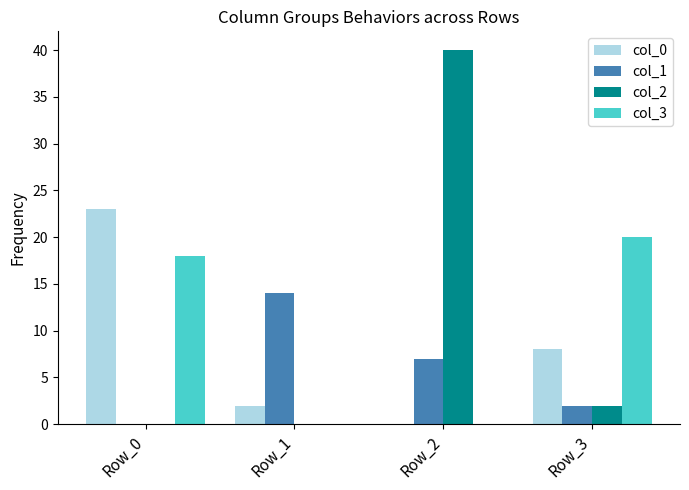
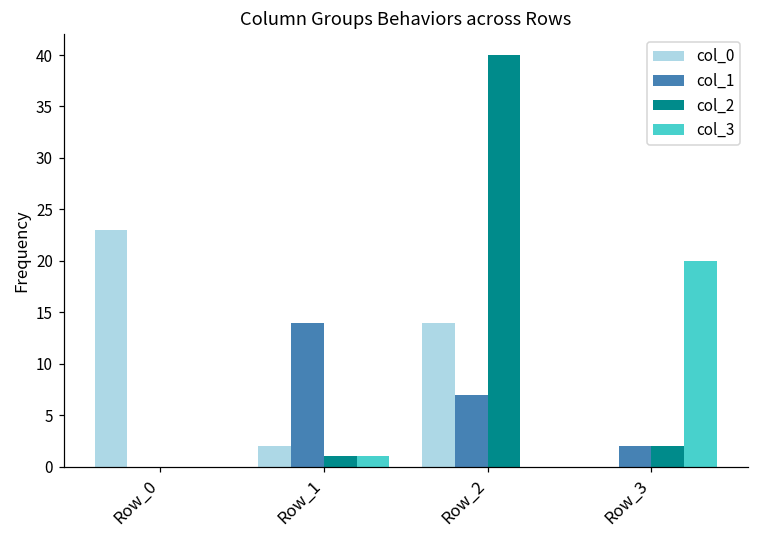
  {
    "col_0": {
      "Row_0": 23,
      "Row_1": 2,
-     "Row_2": 0,
-     "Row_3": 8
+     "Row_2": 14,
+     "Row_3": 0
    },
    "col_1": {
      "Row_0": 0,
      "Row_1": 14,
      "Row_2": 7,
      "Row_3": 2
    },
    "col_2": {
      "Row_0": 0,
-     "Row_1": 0,
+     "Row_1": 1,
      "Row_2": 40,
      "Row_3": 2
    },
    "col_3": {
-     "Row_0": 18,
-     "Row_1": 0,
+     "Row_0": 0,
+     "Row_1": 1,
      "Row_2": 0,
      "Row_3": 20
    }
  }
